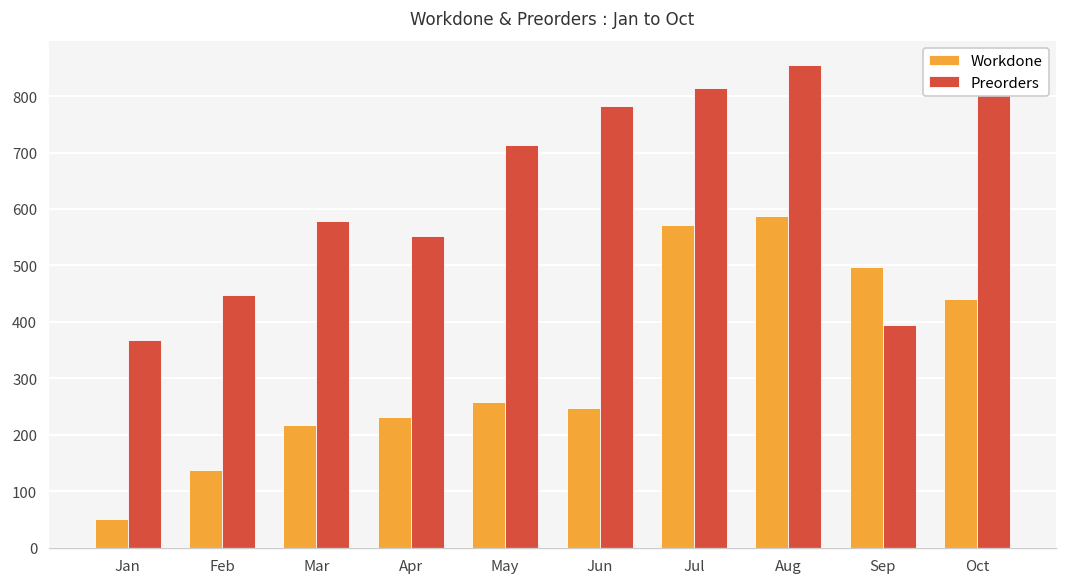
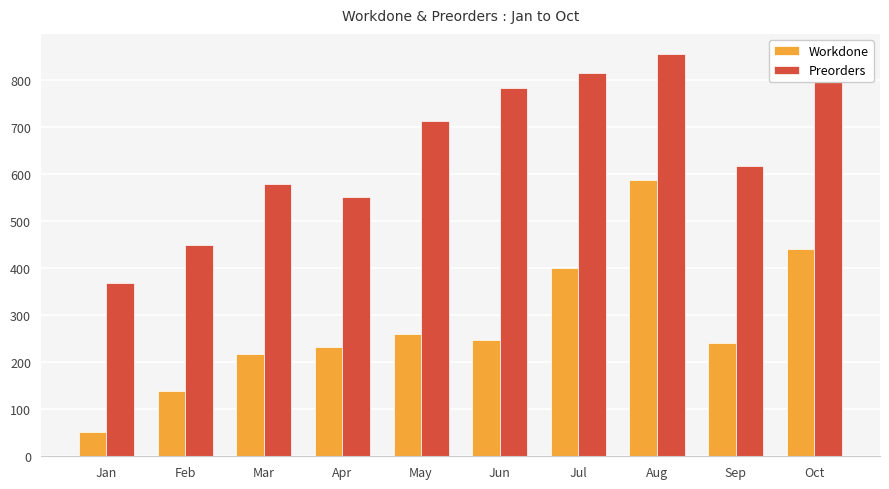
  {
    "Workdone": {
      "Jan": 50,
      "Feb": 140,
      "Mar": 220,
      "Apr": 230,
      "May": 260,
      "Jun": 250,
-     "Jul": 570,
+     "Jul": 400,
      "Aug": 590,
-     "Sep": 500,
+     "Sep": 240,
      "Oct": 440
    },
    "Preorders": {
      "Jan": 370,
      "Feb": 450,
      "Mar": 580,
      "Apr": 550,
      "May": 710,
      "Jun": 780,
      "Jul": 810,
      "Aug": 860,
-     "Sep": 400
+     "Sep": 620
    }
  }
